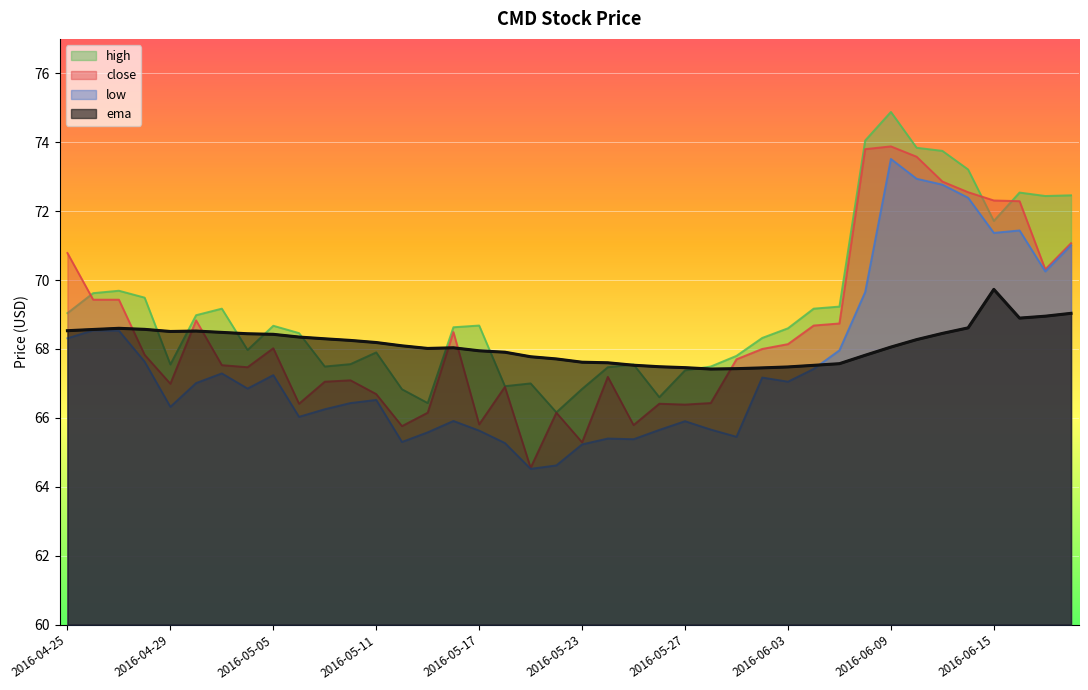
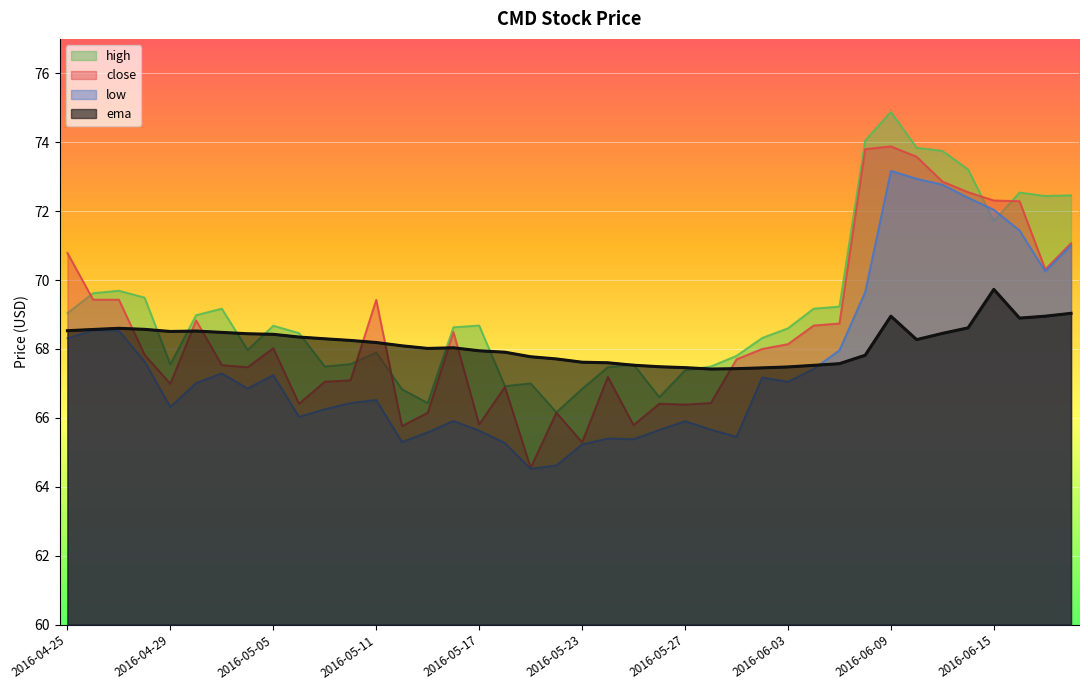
  {
    "high": {
      "2016-04-25": 69.0,
      "2016-04-29": 67.6,
      "2016-05-05": 68.7,
      "2016-05-11": 67.9,
      "2016-05-17": 68.7,
      "2016-05-23": 66.8,
      "2016-05-27": 67.4,
      "2016-06-03": 68.6,
      "2016-06-09": 74.9,
      "2016-06-15": 71.7
    },
    "close": {
      "2016-04-25": 70.8,
      "2016-04-29": 67.0,
      "2016-05-05": 68.0,
-     "2016-05-11": 66.7,
+     "2016-05-11": 69.4,
      "2016-05-17": 65.8,
      "2016-05-27": 66.4,
      "2016-06-03": 68.1,
      "2016-06-09": 73.9,
      "2016-06-15": 72.3
    },
    "low": {
      "2016-04-25": 68.3,
      "2016-04-29": 66.3,
      "2016-05-05": 67.2,
      "2016-05-11": 66.5,
      "2016-05-17": 65.6,
      "2016-05-27": 65.9,
      "2016-06-03": 67.1,
-     "2016-06-09": 73.5,
-     "2016-06-15": 71.4
+     "2016-06-09": 73.2,
+     "2016-06-15": 72.0
    },
    "ema": {
      "2016-04-25": 68.5,
      "2016-04-29": 68.5,
      "2016-05-05": 68.4,
      "2016-05-11": 68.2,
      "2016-05-17": 67.9,
      "2016-05-23": 67.6,
      "2016-05-27": 67.5,
      "2016-06-03": 67.5,
-     "2016-06-09": 68.1,
+     "2016-06-09": 69.0,
      "2016-06-15": 69.7
    }
  }
